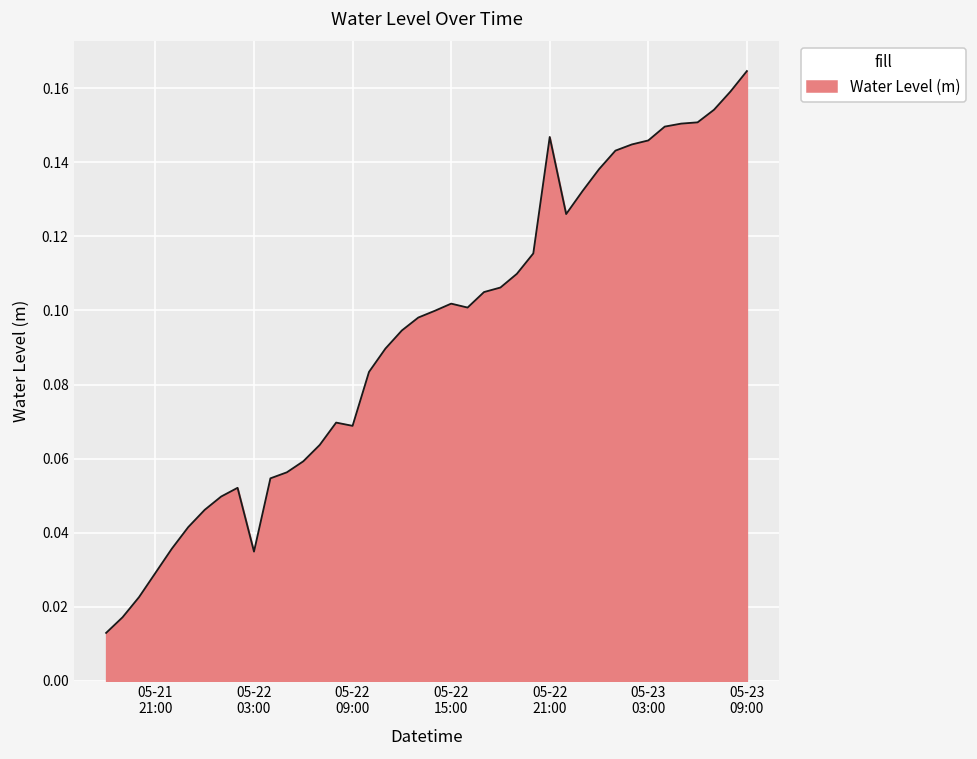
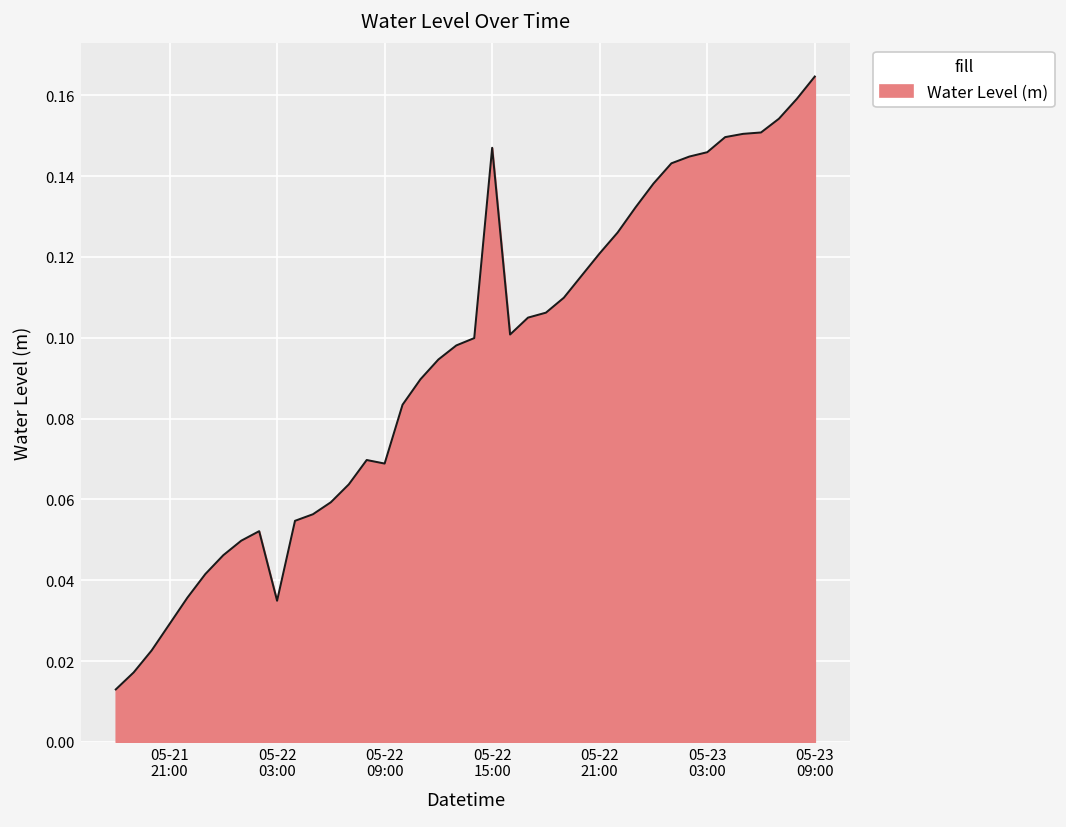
  {
    "05-21 21:00": 0.029,
    "05-22 03:00": 0.035,
    "05-22 09:00": 0.069,
-   "05-22 15:00": 0.102,
-   "05-22 21:00": 0.147,
+   "05-22 15:00": 0.147,
+   "05-22 21:00": 0.121,
    "05-23 03:00": 0.146,
    "05-23 09:00": 0.165
  }
